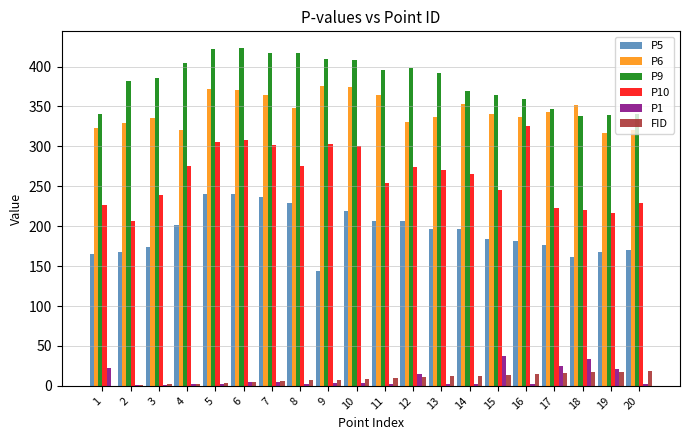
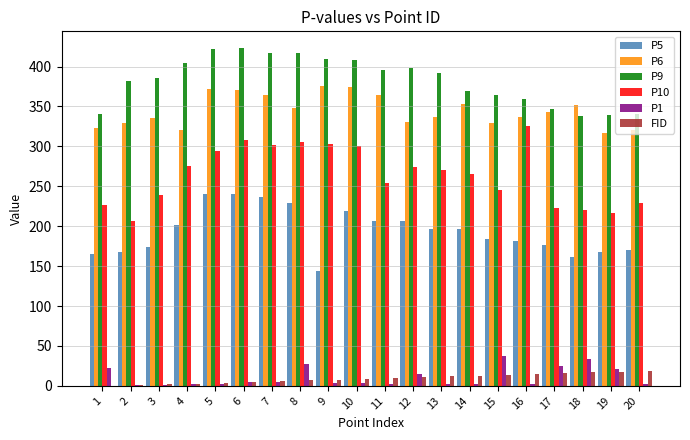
  {
    "P5": {
      "1": 170,
      "2": 170,
      "3": 170,
      "4": 200,
      "5": 240,
      "6": 240,
      "7": 240,
      "8": 230,
      "9": 140,
      "10": 220,
      "11": 210,
      "12": 210,
      "13": 200,
      "14": 200,
      "15": 180,
      "16": 180,
      "17": 180,
      "18": 160,
      "19": 170,
      "20": 170
    },
    "P6": {
      "1": 320,
      "2": 330,
      "3": 340,
      "4": 320,
      "5": 370,
      "6": 370,
      "7": 370,
      "8": 350,
      "9": 380,
      "10": 370,
      "11": 370,
      "12": 330,
      "13": 340,
      "14": 350,
-     "15": 340,
+     "15": 330,
      "16": 340,
      "17": 340,
      "18": 350,
      "19": 320
    },
    "P9": {
      "1": 340,
      "2": 380,
      "3": 390,
      "4": 400,
      "5": 420,
      "6": 420,
      "7": 420,
      "8": 420,
      "9": 410,
      "10": 410,
      "11": 400,
      "12": 400,
      "13": 390,
      "14": 370,
      "15": 360,
      "16": 360,
      "17": 350,
      "18": 340,
      "19": 340
    },
    "P10": {
      "1": 230,
      "2": 210,
      "3": 240,
      "4": 280,
-     "5": 310,
+     "5": 290,
      "6": 310,
      "7": 300,
-     "8": 280,
+     "8": 310,
      "9": 300,
      "10": 300,
      "11": 250,
      "12": 270,
      "13": 270,
      "14": 270,
      "15": 250,
      "16": 330,
      "17": 220,
      "18": 220,
      "19": 220,
      "20": 230
    },
    "P1": {
      "1": 20,
      "6": 10,
      "7": 10,
-     "8": 0,
+     "8": 30,
      "9": 0,
      "10": 0,
      "12": 20,
      "15": 40,
      "17": 30,
      "18": 30,
      "19": 20
    },
    "FID": {
      "1": 0,
      "5": 0,
      "6": 10,
      "7": 10,
      "8": 10,
      "9": 10,
      "10": 10,
      "11": 10,
      "12": 10,
      "13": 10,
      "14": 10,
      "15": 10,
      "16": 20,
      "17": 20,
      "18": 20,
      "19": 20,
      "20": 20
    }
  }
